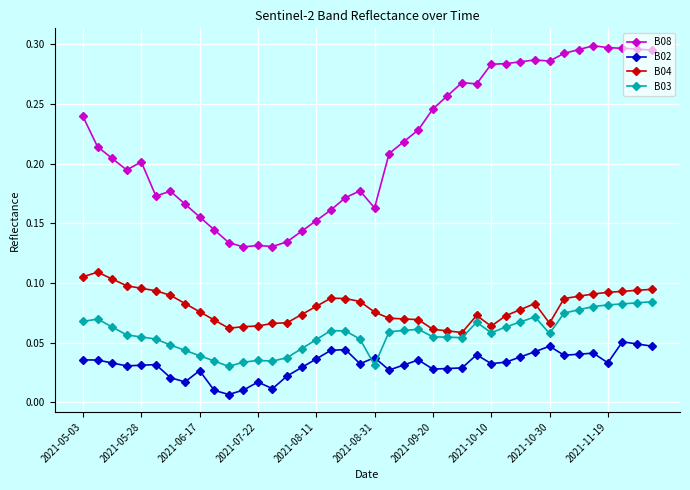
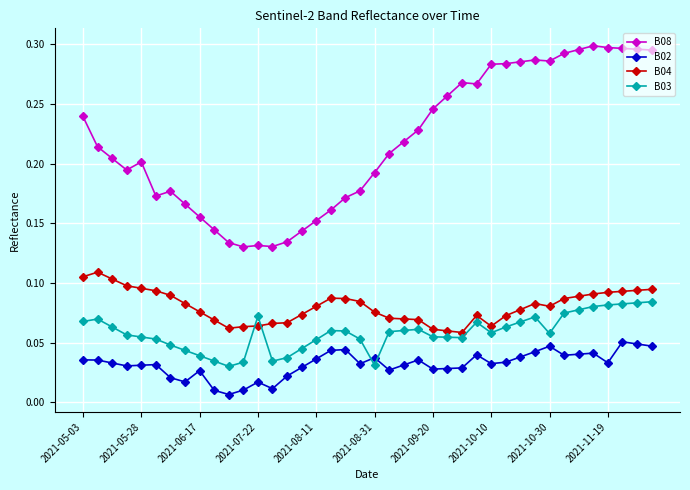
  {
    "B08": {
      "2021-05-03": 0.240,
      "2021-05-28": 0.202,
      "2021-06-17": 0.155,
      "2021-07-22": 0.131,
      "2021-08-11": 0.152,
-     "2021-08-31": 0.163,
+     "2021-08-31": 0.193,
      "2021-09-20": 0.246,
      "2021-10-10": 0.283,
      "2021-10-30": 0.286,
      "2021-11-19": 0.297
    },
    "B02": {
      "2021-05-03": 0.035,
      "2021-05-28": 0.031,
      "2021-06-17": 0.026,
      "2021-07-22": 0.017,
      "2021-08-11": 0.036,
      "2021-08-31": 0.037,
      "2021-09-20": 0.028,
      "2021-10-10": 0.032,
      "2021-10-30": 0.047,
      "2021-11-19": 0.033
    },
    "B04": {
      "2021-05-03": 0.105,
      "2021-05-28": 0.096,
      "2021-06-17": 0.076,
      "2021-07-22": 0.064,
      "2021-08-11": 0.080,
      "2021-08-31": 0.076,
      "2021-09-20": 0.061,
      "2021-10-10": 0.064,
-     "2021-10-30": 0.066,
+     "2021-10-30": 0.080,
      "2021-11-19": 0.092
    },
    "B03": {
      "2021-05-03": 0.068,
      "2021-05-28": 0.055,
      "2021-06-17": 0.039,
-     "2021-07-22": 0.035,
+     "2021-07-22": 0.072,
      "2021-08-11": 0.052,
      "2021-08-31": 0.031,
      "2021-09-20": 0.055,
      "2021-10-10": 0.058,
      "2021-10-30": 0.058,
      "2021-11-19": 0.082
    }
  }
